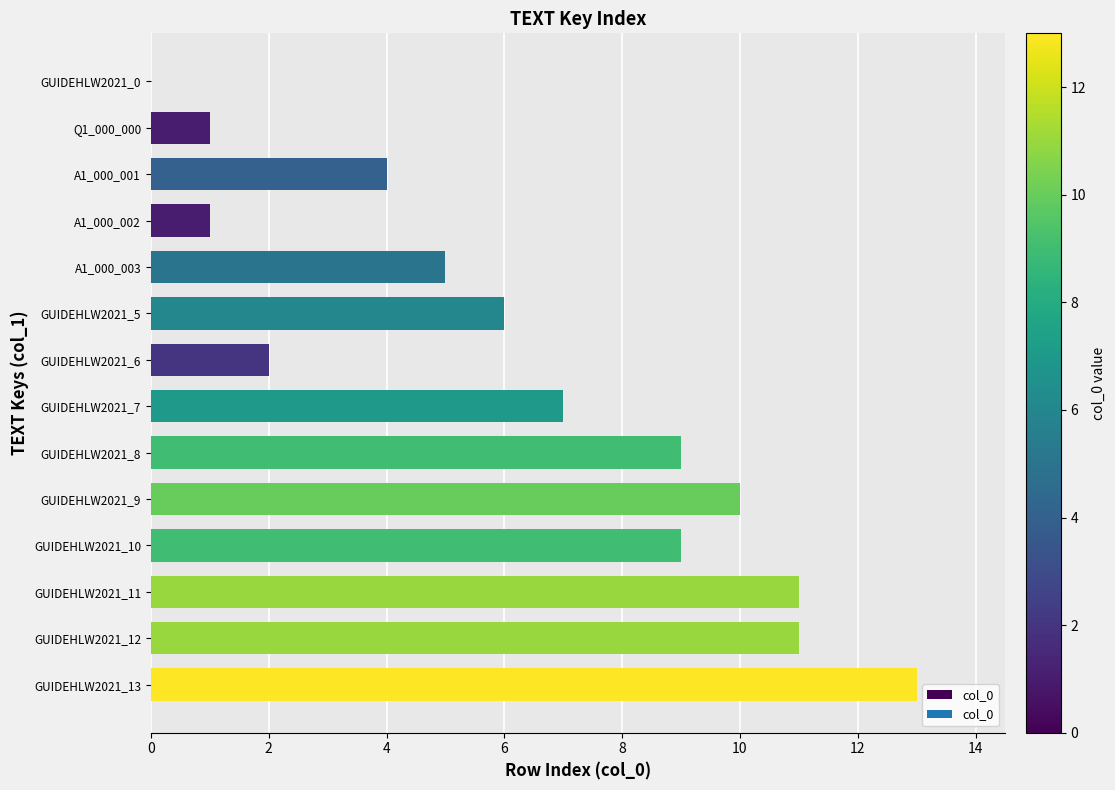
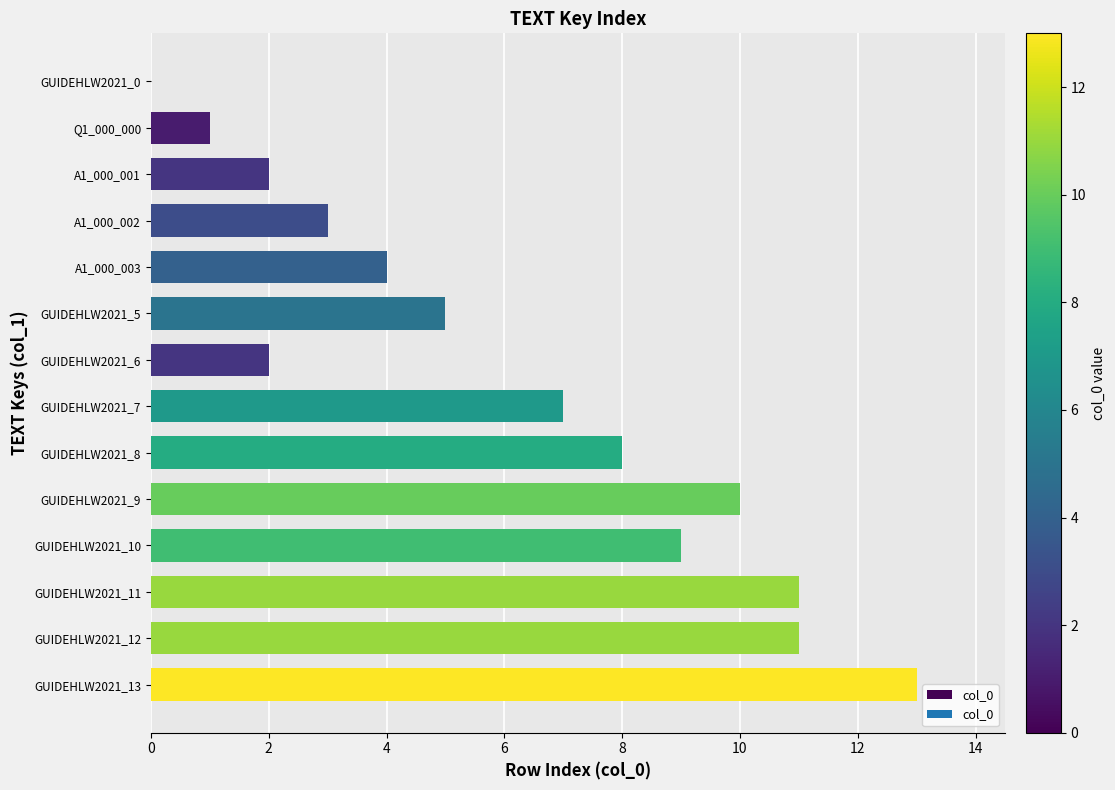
  {
    "GUIDEHLW2021_0": 0,
    "Q1_000_000": 1,
-   "A1_000_001": 4,
-   "A1_000_002": 1,
-   "A1_000_003": 5,
-   "GUIDEHLW2021_5": 6,
+   "A1_000_001": 2,
+   "A1_000_002": 3,
+   "A1_000_003": 4,
+   "GUIDEHLW2021_5": 5,
    "GUIDEHLW2021_6": 2,
    "GUIDEHLW2021_7": 7,
-   "GUIDEHLW2021_8": 9,
+   "GUIDEHLW2021_8": 8,
    "GUIDEHLW2021_9": 10,
    "GUIDEHLW2021_10": 9,
    "GUIDEHLW2021_11": 11,
    "GUIDEHLW2021_12": 11,
    "GUIDEHLW2021_13": 13
  }
